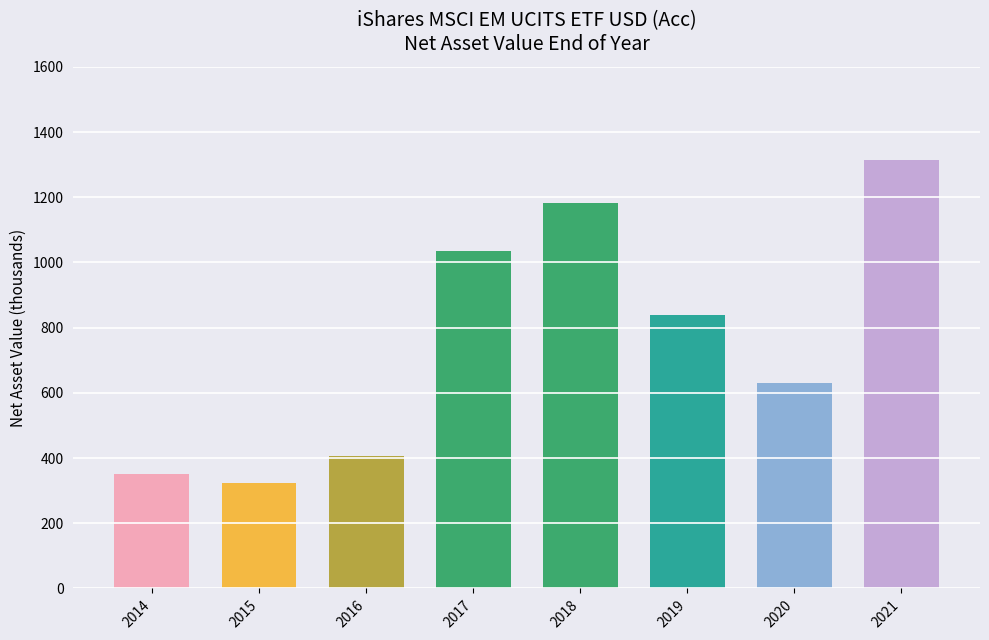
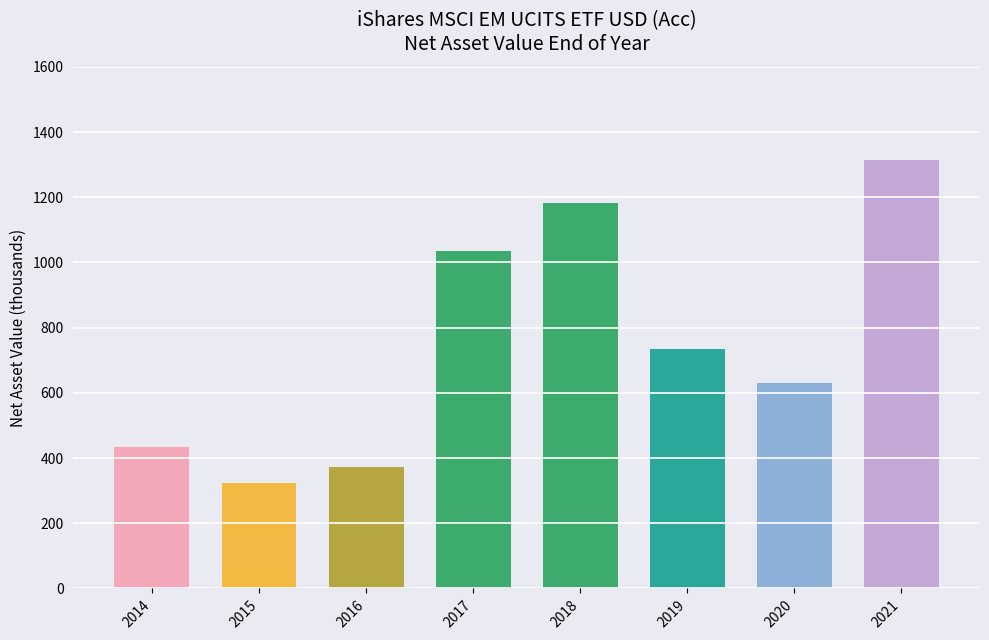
  {
-   "2014": 350,
+   "2014": 430,
    "2015": 320,
-   "2016": 410,
+   "2016": 370,
    "2017": 1030,
    "2018": 1180,
-   "2019": 840,
+   "2019": 740,
    "2020": 630,
    "2021": 1310
  }
